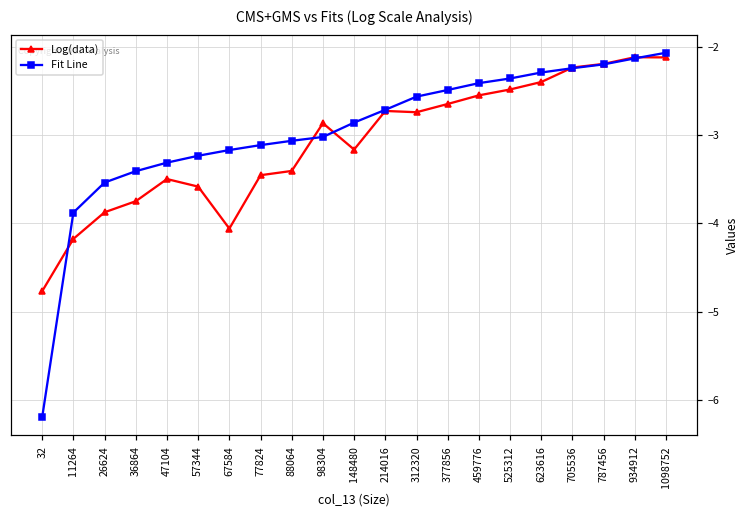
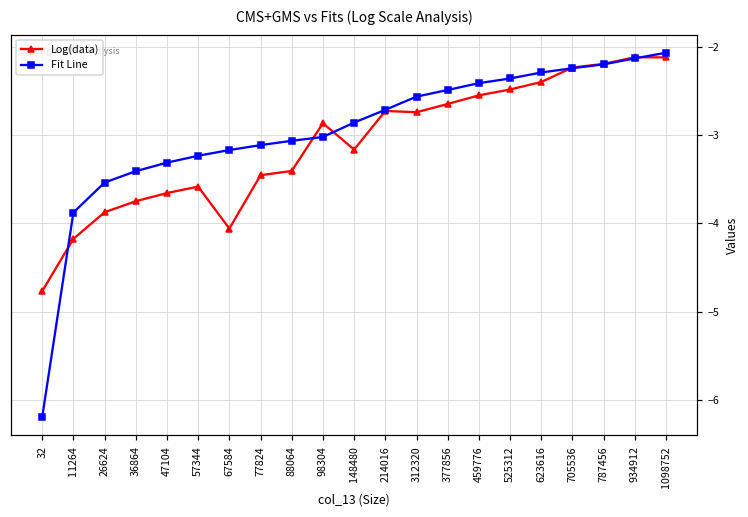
  {
    "Log(data)": {
      "32": -4.8,
      "11264": -4.2,
      "26624": -3.9,
      "36864": -3.7,
-     "47104": -3.5,
+     "47104": -3.7,
      "57344": -3.6,
      "67584": -4.1,
      "77824": -3.5,
      "88064": -3.4,
      "98304": -2.9,
      "148480": -3.2,
      "312320": -2.7,
      "377856": -2.6,
      "459776": -2.6,
      "525312": -2.5,
      "623616": -2.4,
      "1098752": -2.1
    },
    "Fit Line": {
      "32": -6.2,
      "11264": -3.9,
      "26624": -3.5,
      "36864": -3.4,
      "47104": -3.3,
      "57344": -3.2,
      "67584": -3.2,
      "77824": -3.1,
      "88064": -3.1,
      "98304": -3.0,
      "148480": -2.9,
      "312320": -2.6,
      "377856": -2.5,
      "459776": -2.4,
      "525312": -2.4,
      "623616": -2.3,
      "1098752": -2.1
    }
  }
